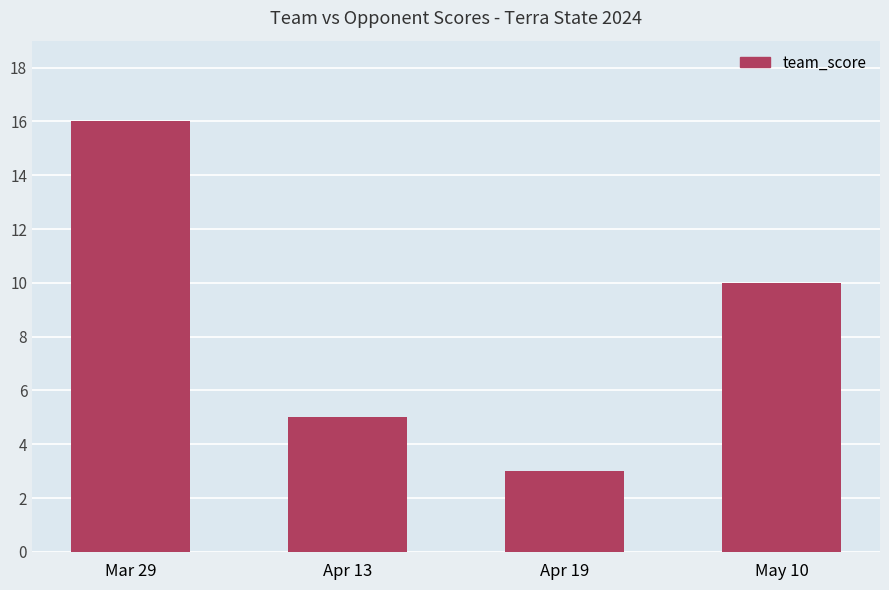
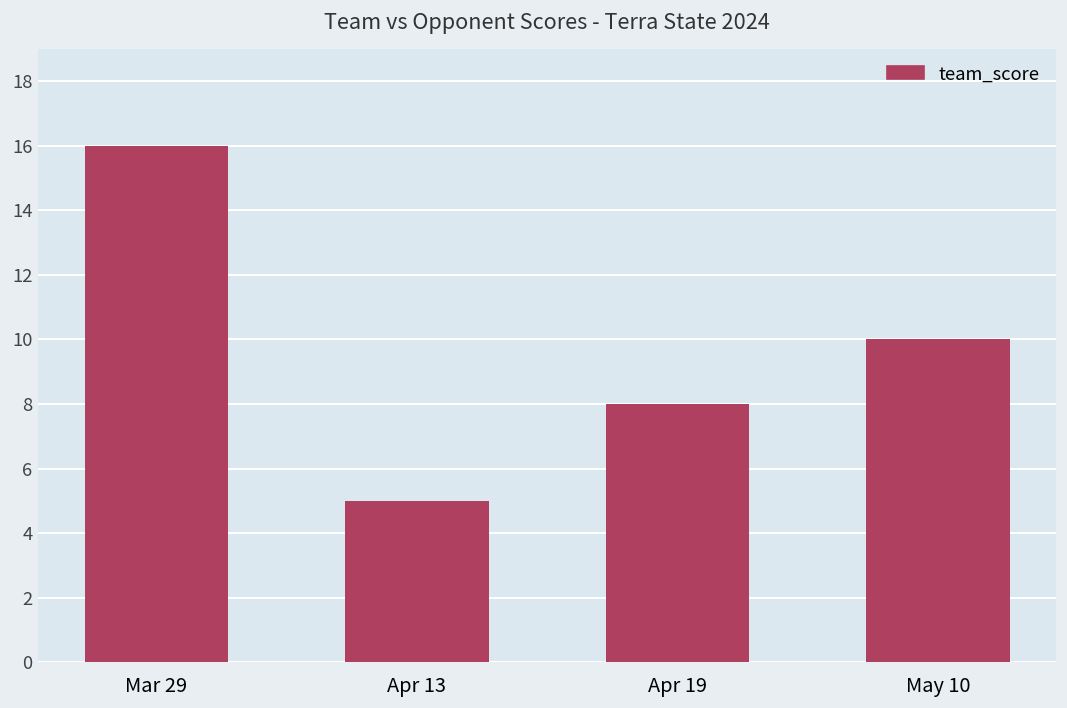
  {
    "Mar 29": 16,
    "Apr 13": 5,
-   "Apr 19": 3,
+   "Apr 19": 8,
    "May 10": 10
  }
